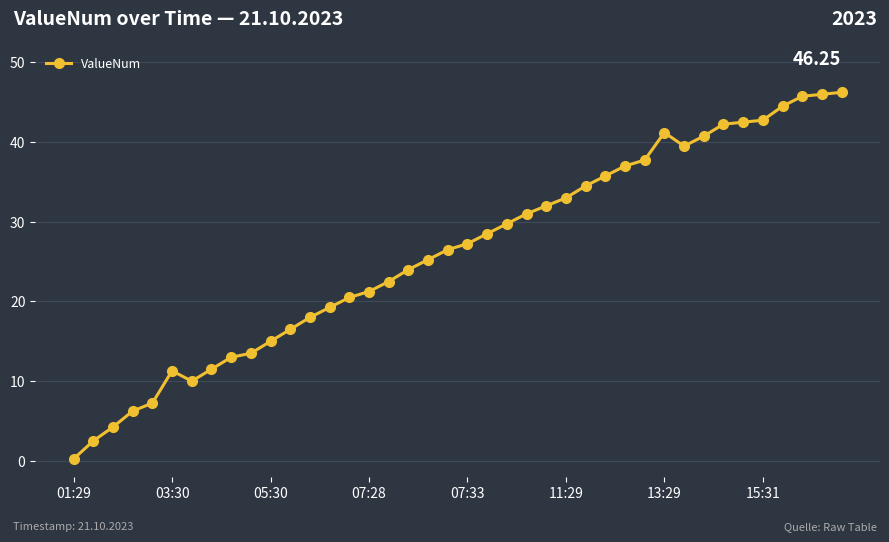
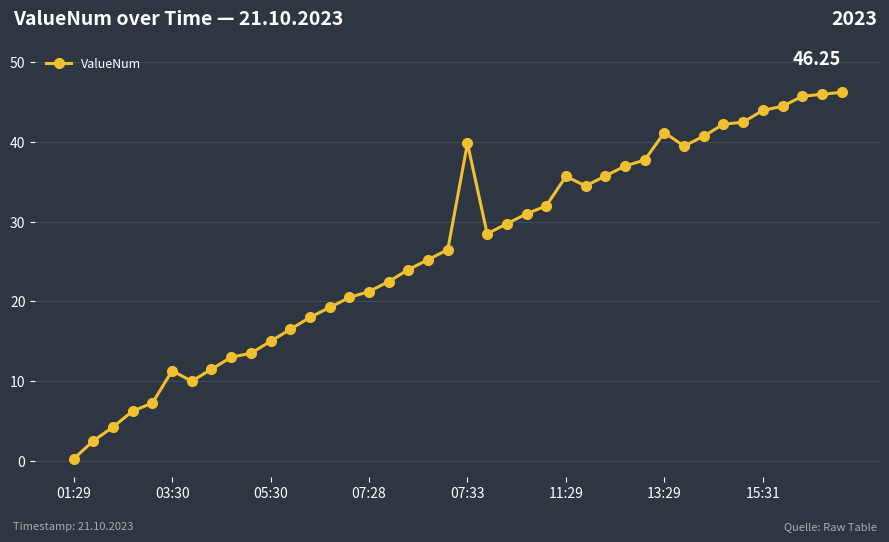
  {
    "01:29": 0,
    "03:30": 11,
    "05:30": 15,
    "07:28": 21,
-   "07:33": 27,
-   "11:29": 33,
+   "07:33": 40,
+   "11:29": 36,
    "13:29": 41,
-   "15:31": 43
+   "15:31": 44
  }
